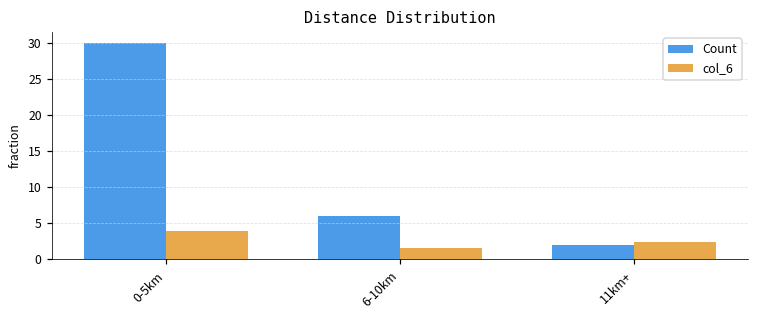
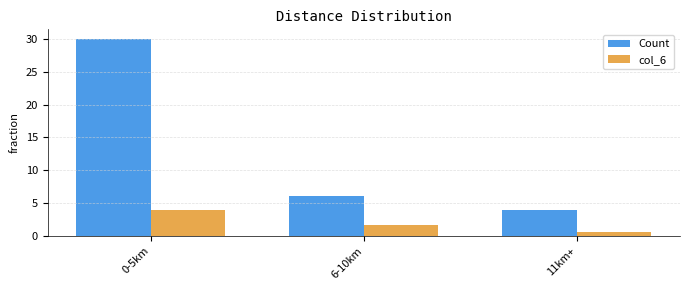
  {
    "Count": {
      "0-5km": 30,
      "6-10km": 6,
-     "11km+": 2
+     "11km+": 4
    },
    "col_6": {
      "0-5km": 4,
      "6-10km": 2,
-     "11km+": 2
+     "11km+": 1
    }
  }
